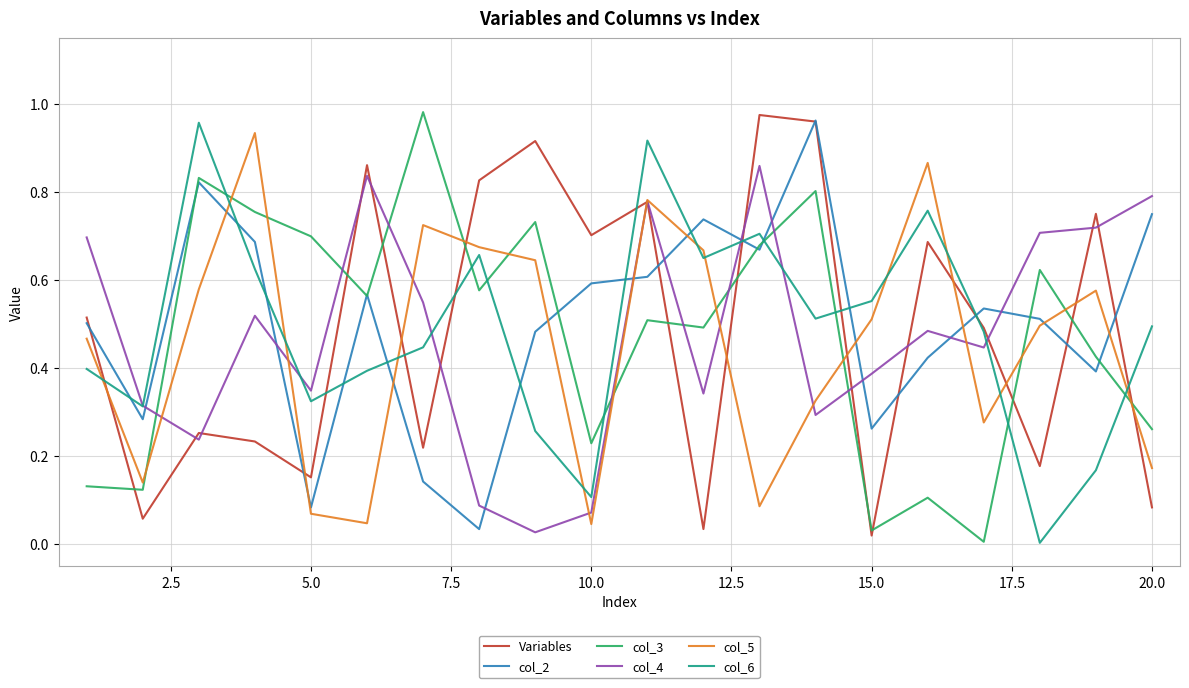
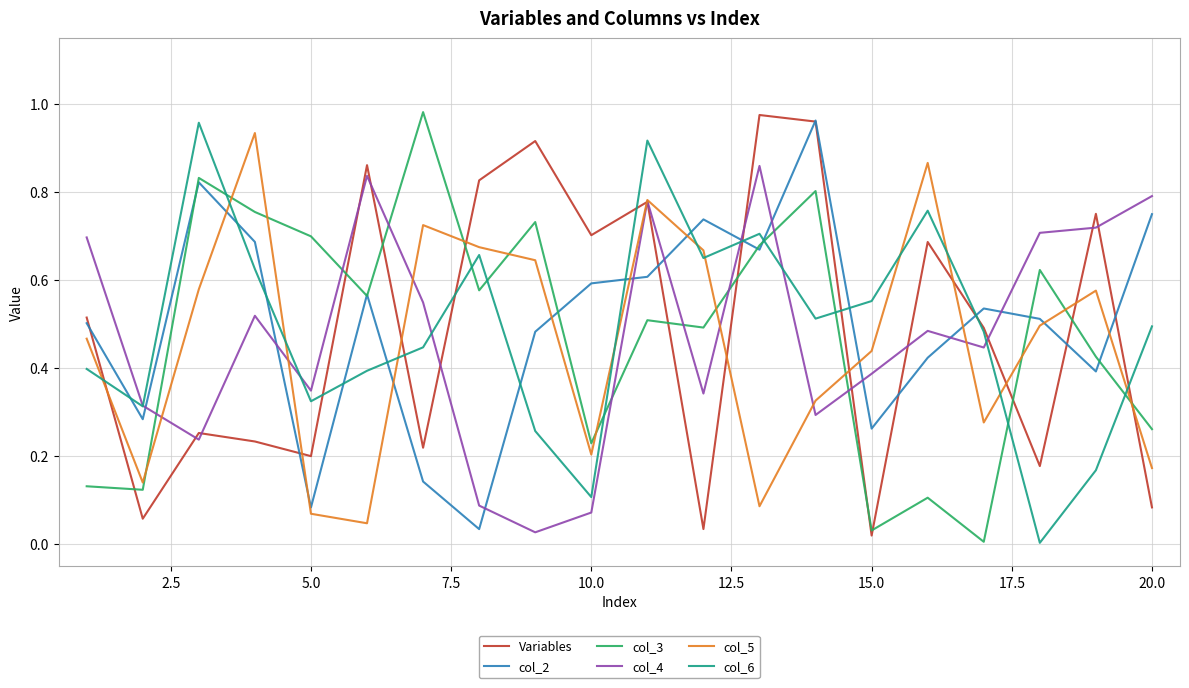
  {
    "Variables": {
-     "5.0": 0.15,
+     "5.0": 0.20,
      "10.0": 0.70,
      "15.0": 0.02,
      "20.0": 0.08
    },
    "col_2": {
      "5.0": 0.08,
      "10.0": 0.59,
      "15.0": 0.26,
      "20.0": 0.75
    },
    "col_4": {
      "5.0": 0.35,
      "10.0": 0.07,
      "15.0": 0.39,
      "20.0": 0.79
    },
    "col_5": {
      "5.0": 0.07,
-     "10.0": 0.05,
-     "15.0": 0.51,
+     "10.0": 0.20,
+     "15.0": 0.44,
      "20.0": 0.17
    }
  }
